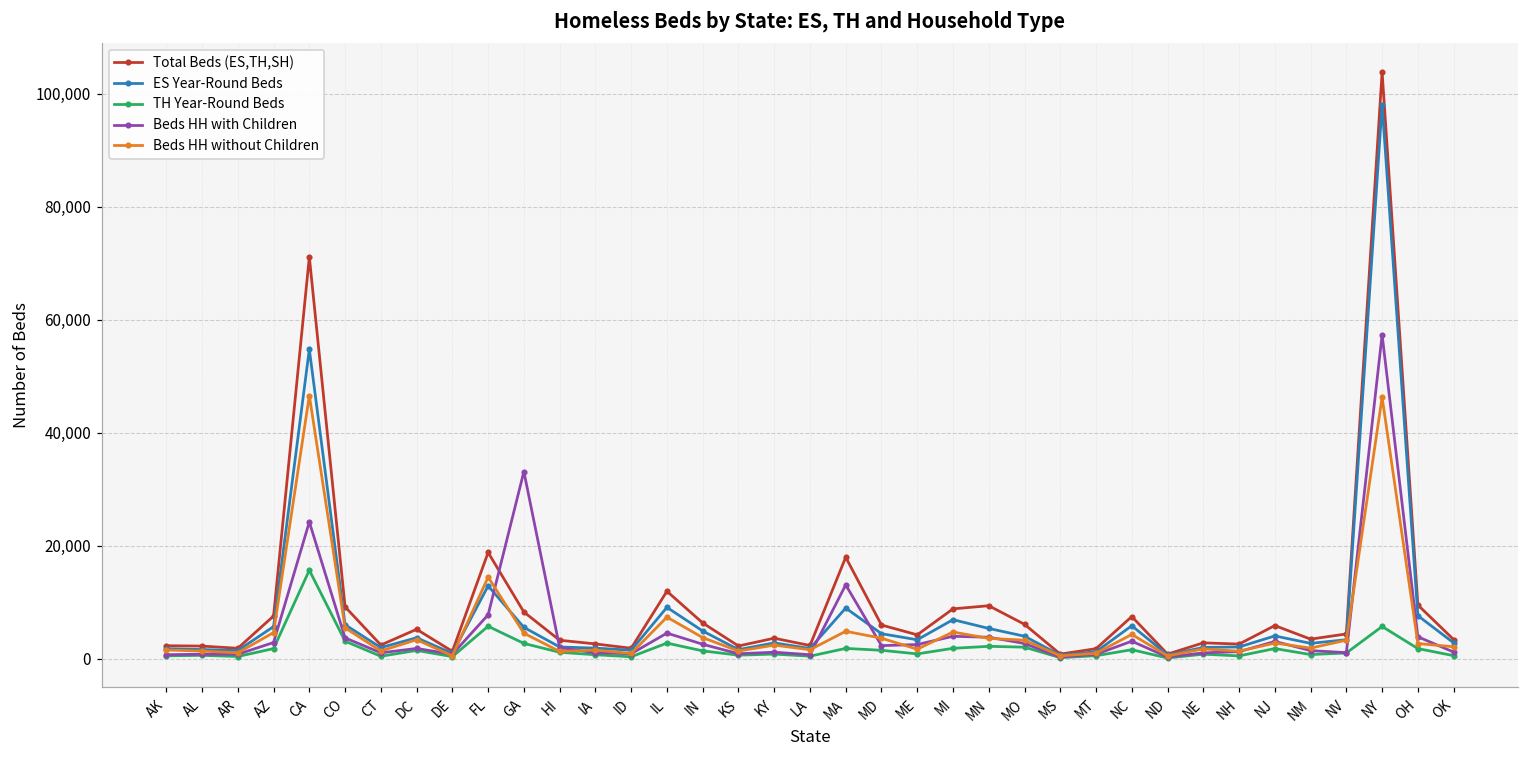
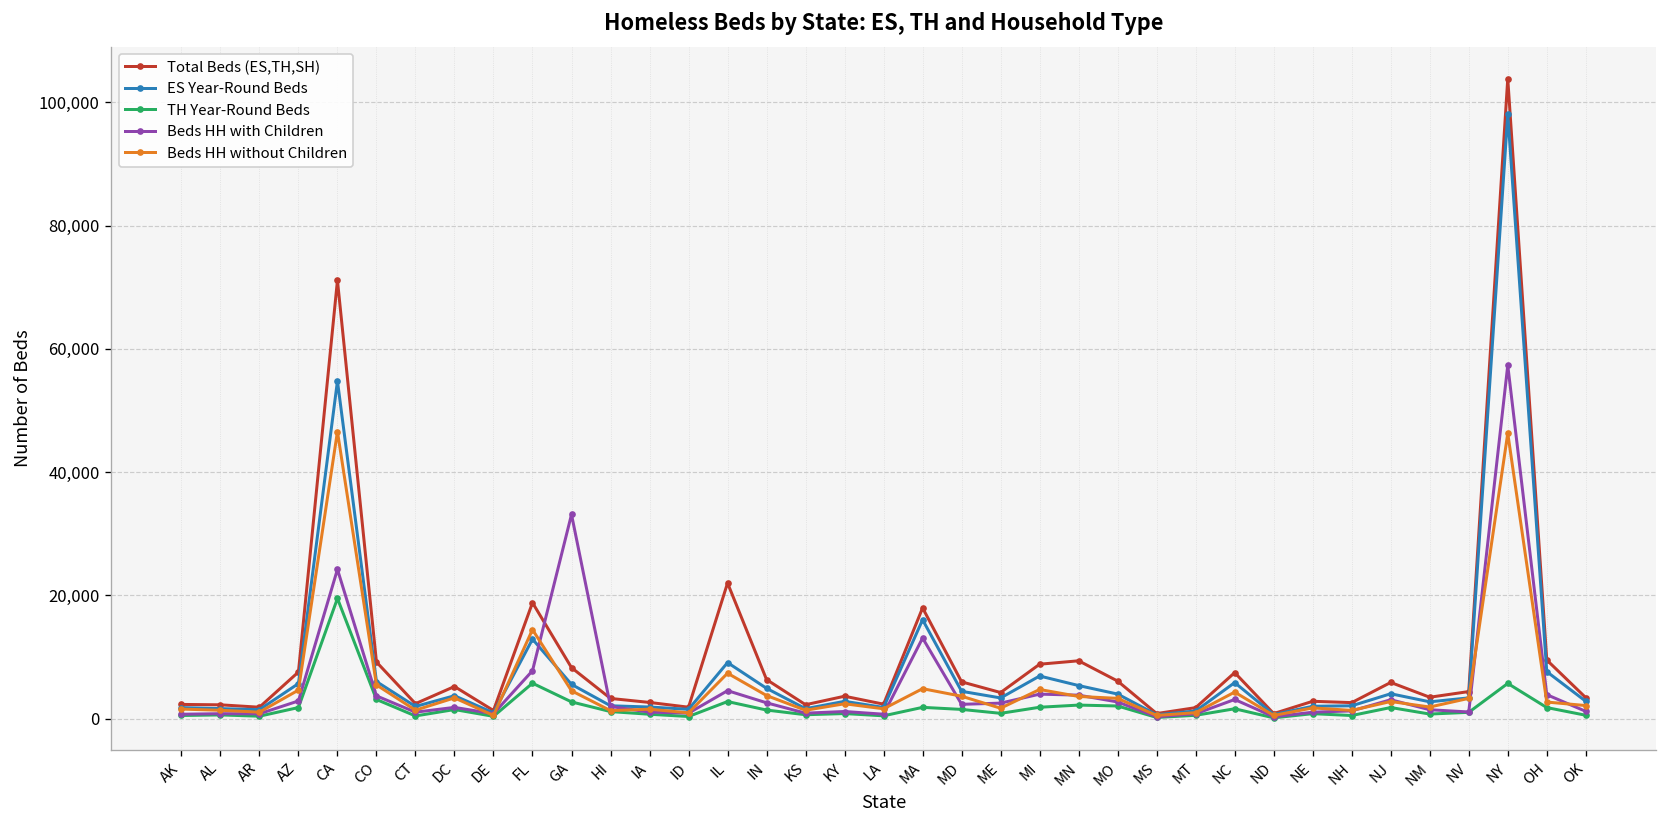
  {
    "Total Beds (ES,TH,SH)": {
      "AK": "2,000",
      "AL": "2,000",
      "AZ": "8,000",
      "CA": "71,000",
      "CO": "9,000",
      "DC": "5,000",
      "FL": "19,000",
      "GA": "8,000",
      "HI": "3,000",
      "IA": "3,000",
-     "IL": "12,000",
+     "IL": "22,000",
      "IN": "6,000",
      "KS": "2,000",
      "KY": "4,000",
      "LA": "2,000",
      "MA": "18,000",
      "MD": "6,000",
      "ME": "4,000",
      "MI": "9,000",
      "MN": "9,000",
      "MO": "6,000",
      "MT": "2,000",
      "NC": "7,000",
      "NE": "3,000",
      "NH": "3,000",
      "NJ": "6,000",
      "NM": "3,000",
      "NV": "4,000",
      "NY": "104,000",
      "OH": "10,000",
      "OK": "3,000"
    },
    "ES Year-Round Beds": {
      "AZ": "6,000",
      "CA": "55,000",
      "CO": "6,000",
      "FL": "13,000",
      "GA": "6,000",
      "IL": "9,000",
      "IN": "5,000",
-     "MA": "9,000",
+     "MA": "16,000",
      "MD": "4,000",
      "ME": "3,000",
      "MI": "7,000",
      "MN": "5,000",
      "MO": "4,000",
      "NC": "6,000",
      "NH": "2,000",
      "NJ": "4,000",
      "NM": "3,000",
      "NY": "98,000",
      "OH": "8,000",
      "OK": "3,000"
    },
    "TH Year-Round Beds": {
      "AZ": "2,000",
-     "CA": "16,000",
+     "CA": "20,000",
      "CO": "3,000",
      "CT": "0",
      "FL": "6,000",
      "GA": "3,000",
      "ID": "0",
      "IL": "3,000",
      "IN": "1,000",
      "MA": "2,000",
      "MD": "1,000",
      "ME": "1,000",
      "MI": "2,000",
      "MN": "2,000",
      "MO": "2,000",
      "NC": "2,000",
      "NH": "1,000",
      "NJ": "2,000",
      "NM": "1,000",
      "NY": "6,000",
      "OH": "2,000",
      "OK": "1,000"
    },
    "Beds HH with Children": {
      "AZ": "3,000",
      "CA": "24,000",
      "CO": "4,000",
      "FL": "8,000",
      "GA": "33,000",
      "IL": "5,000",
      "IN": "3,000",
      "MA": "13,000",
      "MD": "2,000",
      "ME": "3,000",
      "MI": "4,000",
      "MO": "3,000",
      "NC": "3,000",
      "NY": "57,000",
      "OH": "4,000",
      "OK": "1,000"
    },
    "Beds HH without Children": {
      "AZ": "5,000",
      "CA": "47,000",
      "CO": "5,000",
      "FL": "14,000",
      "GA": "5,000",
      "IL": "7,000",
      "IN": "4,000",
      "MA": "5,000",
      "MD": "4,000",
      "ME": "2,000",
      "MI": "5,000",
      "MO": "3,000",
      "NC": "4,000",
      "NY": "46,000",
      "OH": "3,000",
      "OK": "2,000"
    }
  }
